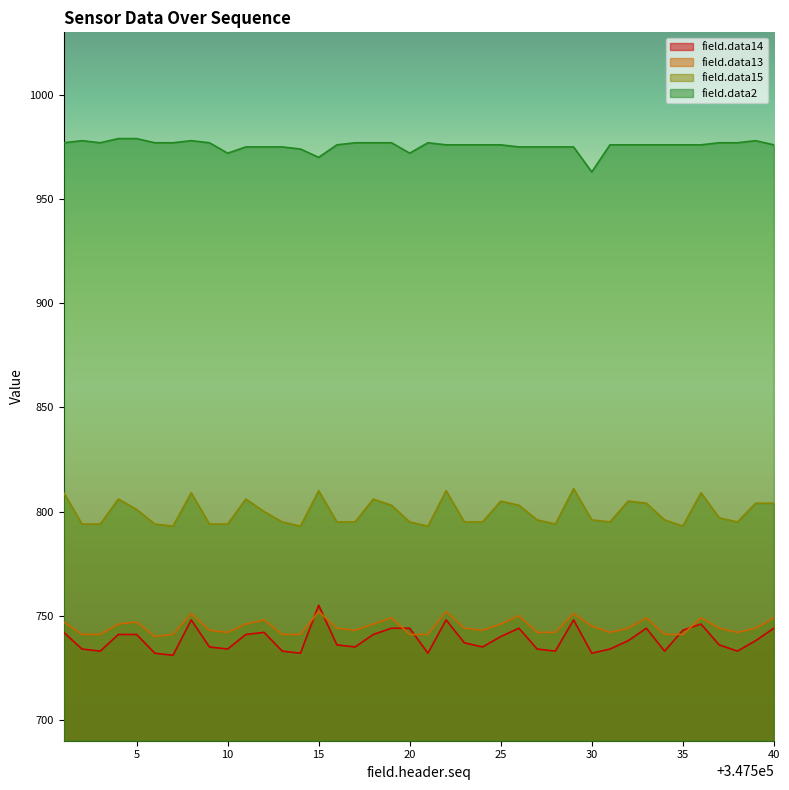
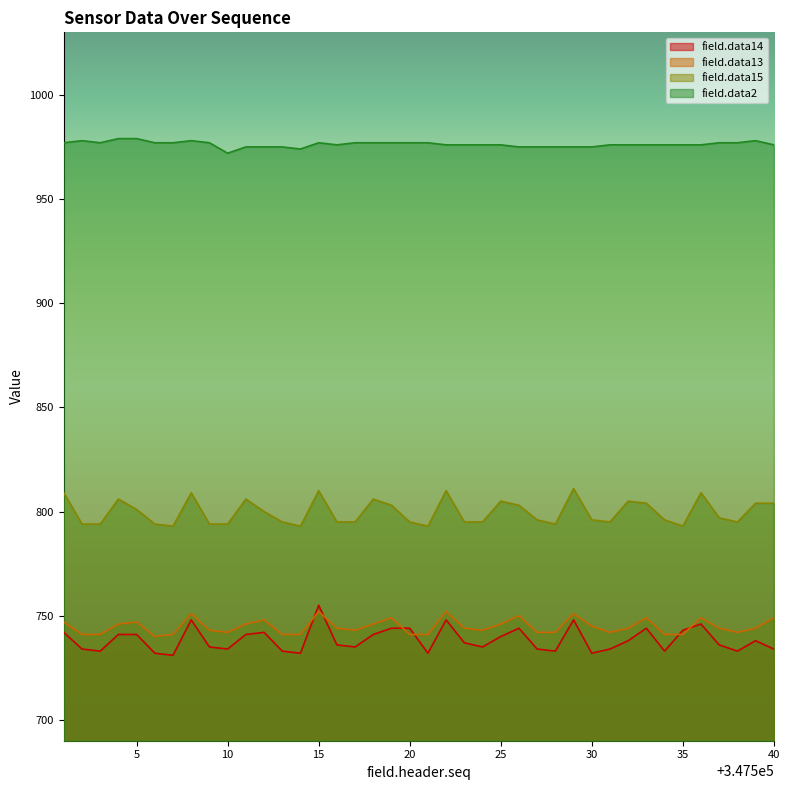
  {
    "field.data14": {
      "5": 741,
      "10": 734,
      "15": 755,
      "20": 744,
      "25": 740,
      "30": 732,
      "35": 743,
-     "40": 744
+     "40": 734
    },
    "field.data2": {
      "5": 979,
      "10": 972,
-     "15": 970,
-     "20": 972,
+     "15": 977,
+     "20": 977,
      "25": 976,
-     "30": 963,
+     "30": 975,
      "35": 976,
      "40": 976
    }
  }
